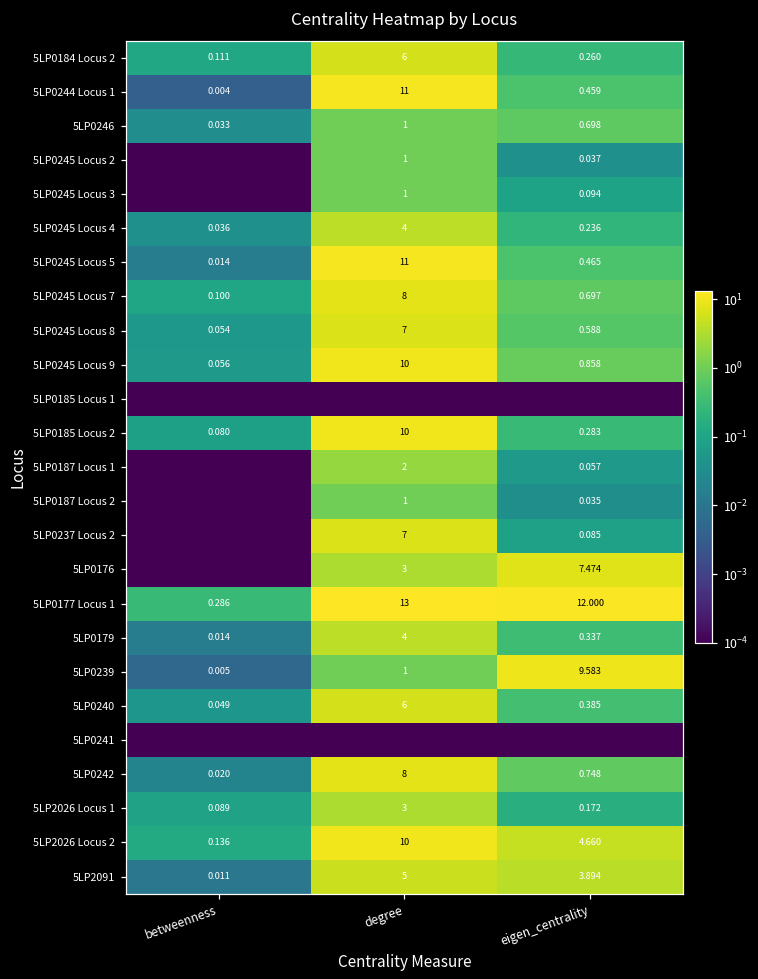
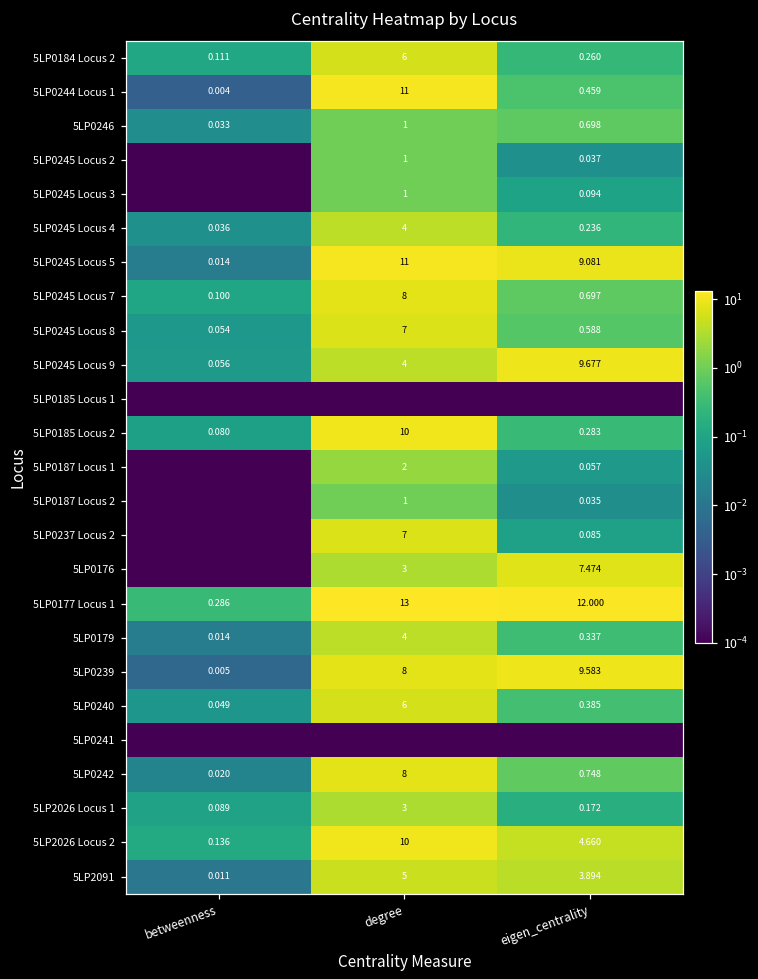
  {
    "5LP0184 Locus 2": {
      "betweenness": 0.111,
      "degree": 6,
      "eigen_centrality": 0.260
    },
    "5LP0244 Locus 1": {
      "betweenness": 0.004,
      "degree": 11,
      "eigen_centrality": 0.459
    },
    "5LP0246": {
      "betweenness": 0.033,
      "degree": 1,
      "eigen_centrality": 0.698
    },
    "5LP0245 Locus 2": {
      "degree": 1,
      "eigen_centrality": 0.037
    },
    "5LP0245 Locus 3": {
      "degree": 1,
      "eigen_centrality": 0.094
    },
    "5LP0245 Locus 4": {
      "betweenness": 0.036,
      "degree": 4,
      "eigen_centrality": 0.236
    },
    "5LP0245 Locus 5": {
      "betweenness": 0.014,
      "degree": 11,
-     "eigen_centrality": 0.465
+     "eigen_centrality": 9.081
    },
    "5LP0245 Locus 7": {
      "betweenness": 0.100,
      "degree": 8,
      "eigen_centrality": 0.697
    },
    "5LP0245 Locus 8": {
      "betweenness": 0.054,
      "degree": 7,
      "eigen_centrality": 0.588
    },
    "5LP0245 Locus 9": {
      "betweenness": 0.056,
-     "degree": 10,
-     "eigen_centrality": 0.858
+     "degree": 4,
+     "eigen_centrality": 9.677
    },
    "5LP0185 Locus 2": {
      "betweenness": 0.080,
      "degree": 10,
      "eigen_centrality": 0.283
    },
    "5LP0187 Locus 1": {
      "degree": 2,
      "eigen_centrality": 0.057
    },
    "5LP0187 Locus 2": {
      "degree": 1,
      "eigen_centrality": 0.035
    },
    "5LP0237 Locus 2": {
      "degree": 7,
      "eigen_centrality": 0.085
    },
    "5LP0176": {
      "degree": 3,
      "eigen_centrality": 7.474
    },
    "5LP0177 Locus 1": {
      "betweenness": 0.286,
      "degree": 13,
      "eigen_centrality": 12.000
    },
    "5LP0179": {
      "betweenness": 0.014,
      "degree": 4,
      "eigen_centrality": 0.337
    },
    "5LP0239": {
      "betweenness": 0.005,
-     "degree": 1,
+     "degree": 8,
      "eigen_centrality": 9.583
    },
    "5LP0240": {
      "betweenness": 0.049,
      "degree": 6,
      "eigen_centrality": 0.385
    },
    "5LP0242": {
      "betweenness": 0.020,
      "degree": 8,
      "eigen_centrality": 0.748
    },
    "5LP2026 Locus 1": {
      "betweenness": 0.089,
      "degree": 3,
      "eigen_centrality": 0.172
    },
    "5LP2026 Locus 2": {
      "betweenness": 0.136,
      "degree": 10,
      "eigen_centrality": 4.660
    },
    "5LP2091": {
      "betweenness": 0.011,
      "degree": 5,
      "eigen_centrality": 3.894
    }
  }
